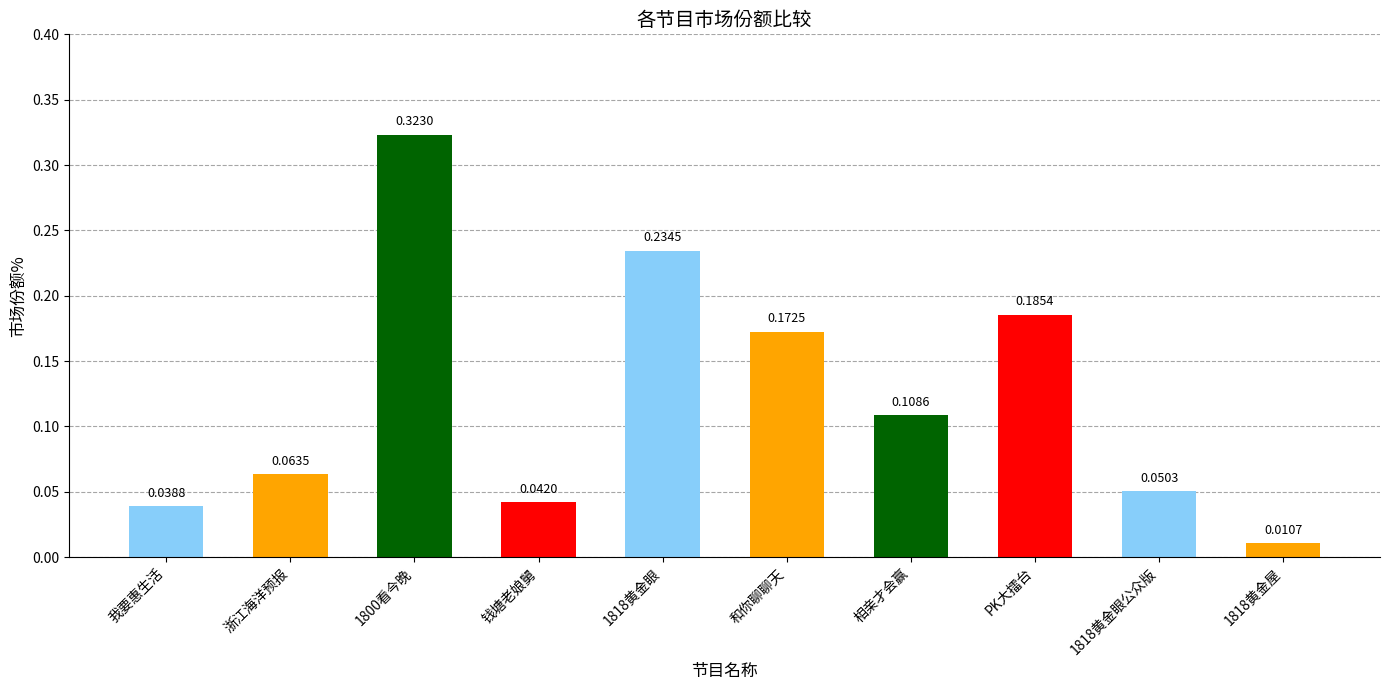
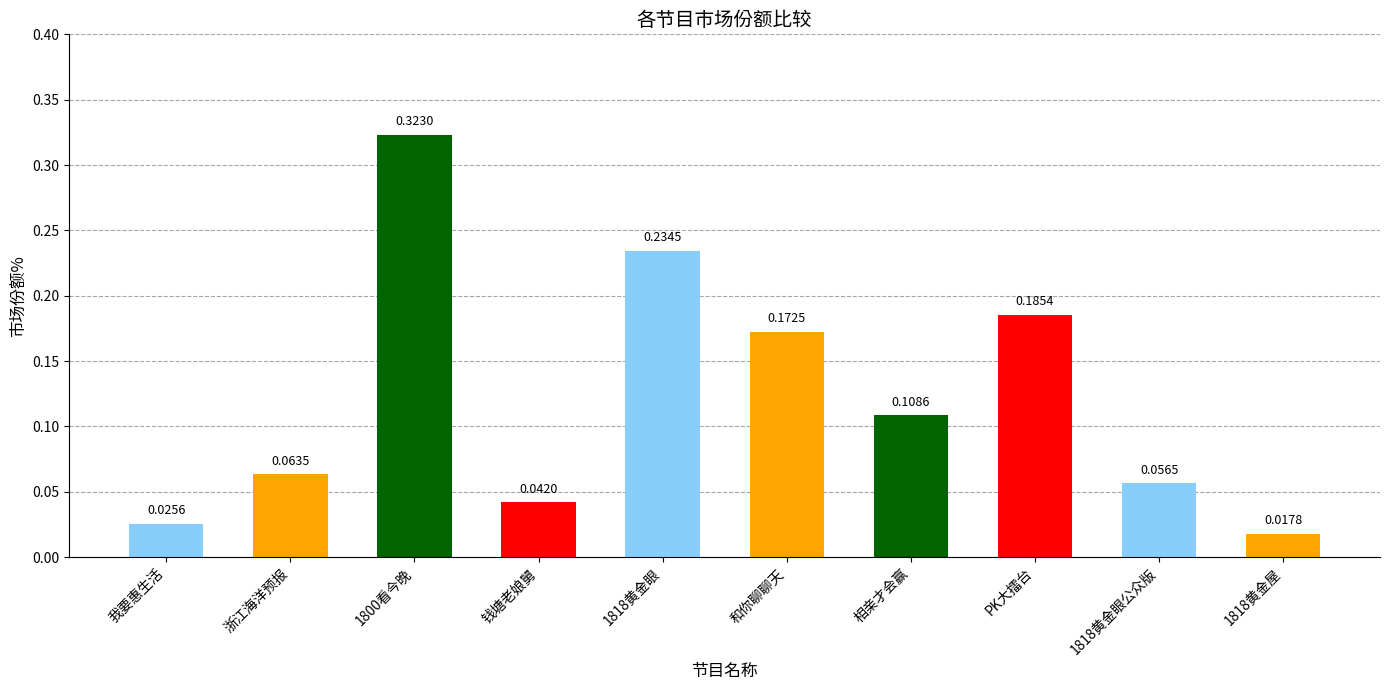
  {
-   "我要惠生活": 0.0388,
+   "我要惠生活": 0.0256,
    "浙江海洋预报": 0.0635,
    "1800看今晚": 0.3230,
    "钱塘老娘舅": 0.0420,
    "1818黄金眼": 0.2345,
    "和你聊聊天": 0.1725,
    "相亲才会赢": 0.1086,
    "PK大擂台": 0.1854,
-   "1818黄金眼公众版": 0.0503,
-   "1818黄金屋": 0.0107
+   "1818黄金眼公众版": 0.0565,
+   "1818黄金屋": 0.0178
  }
